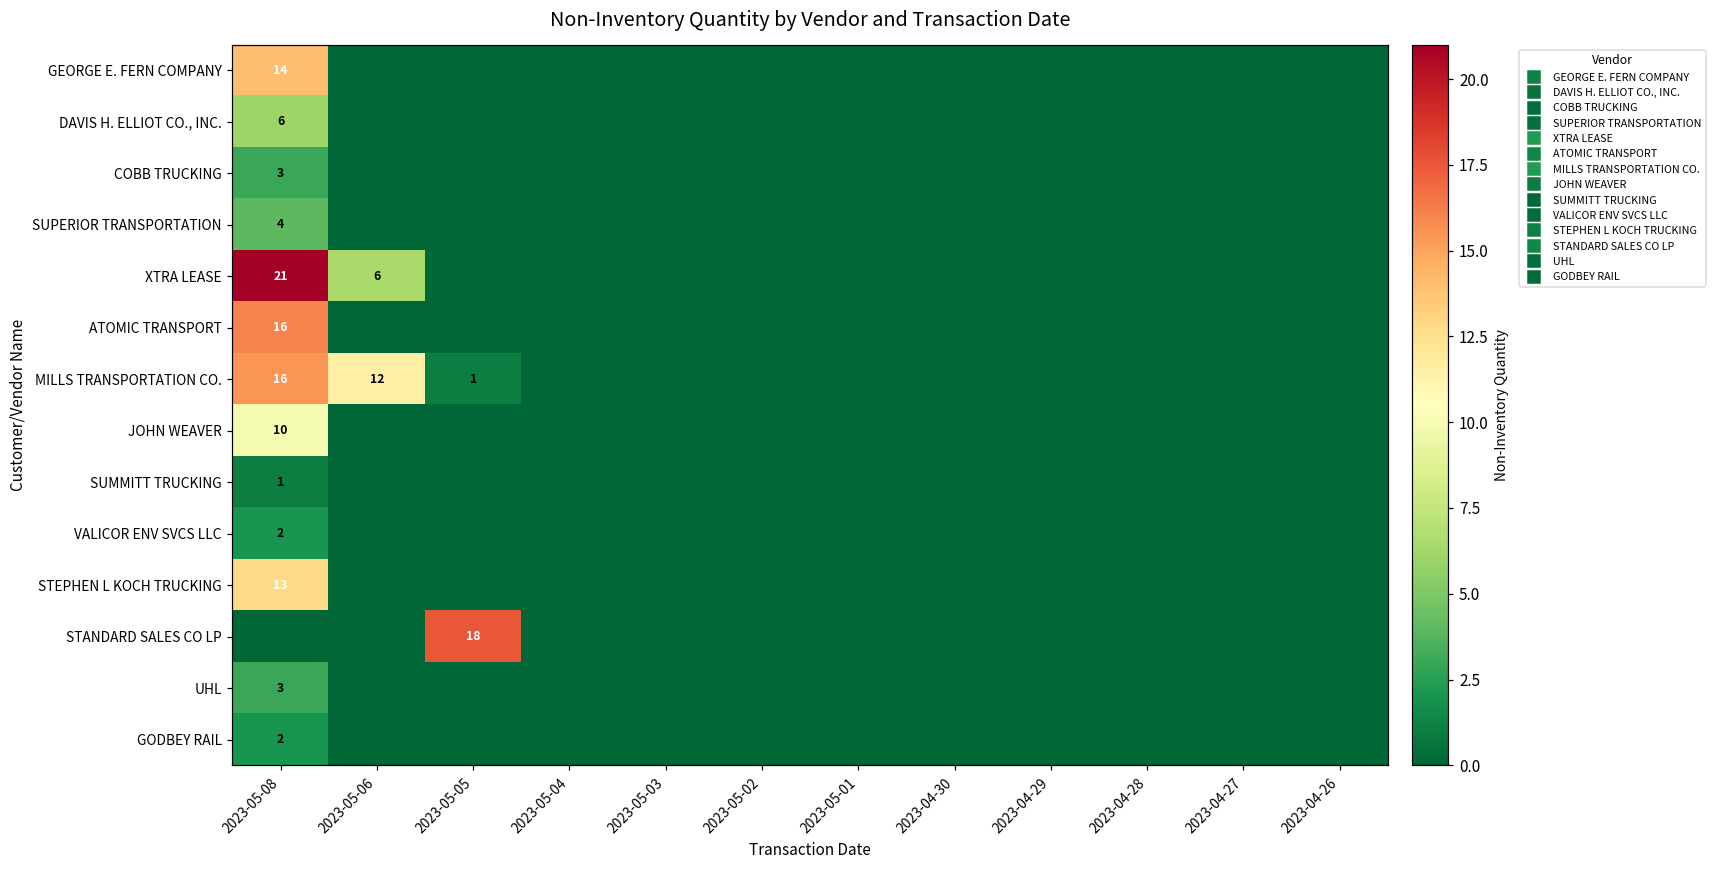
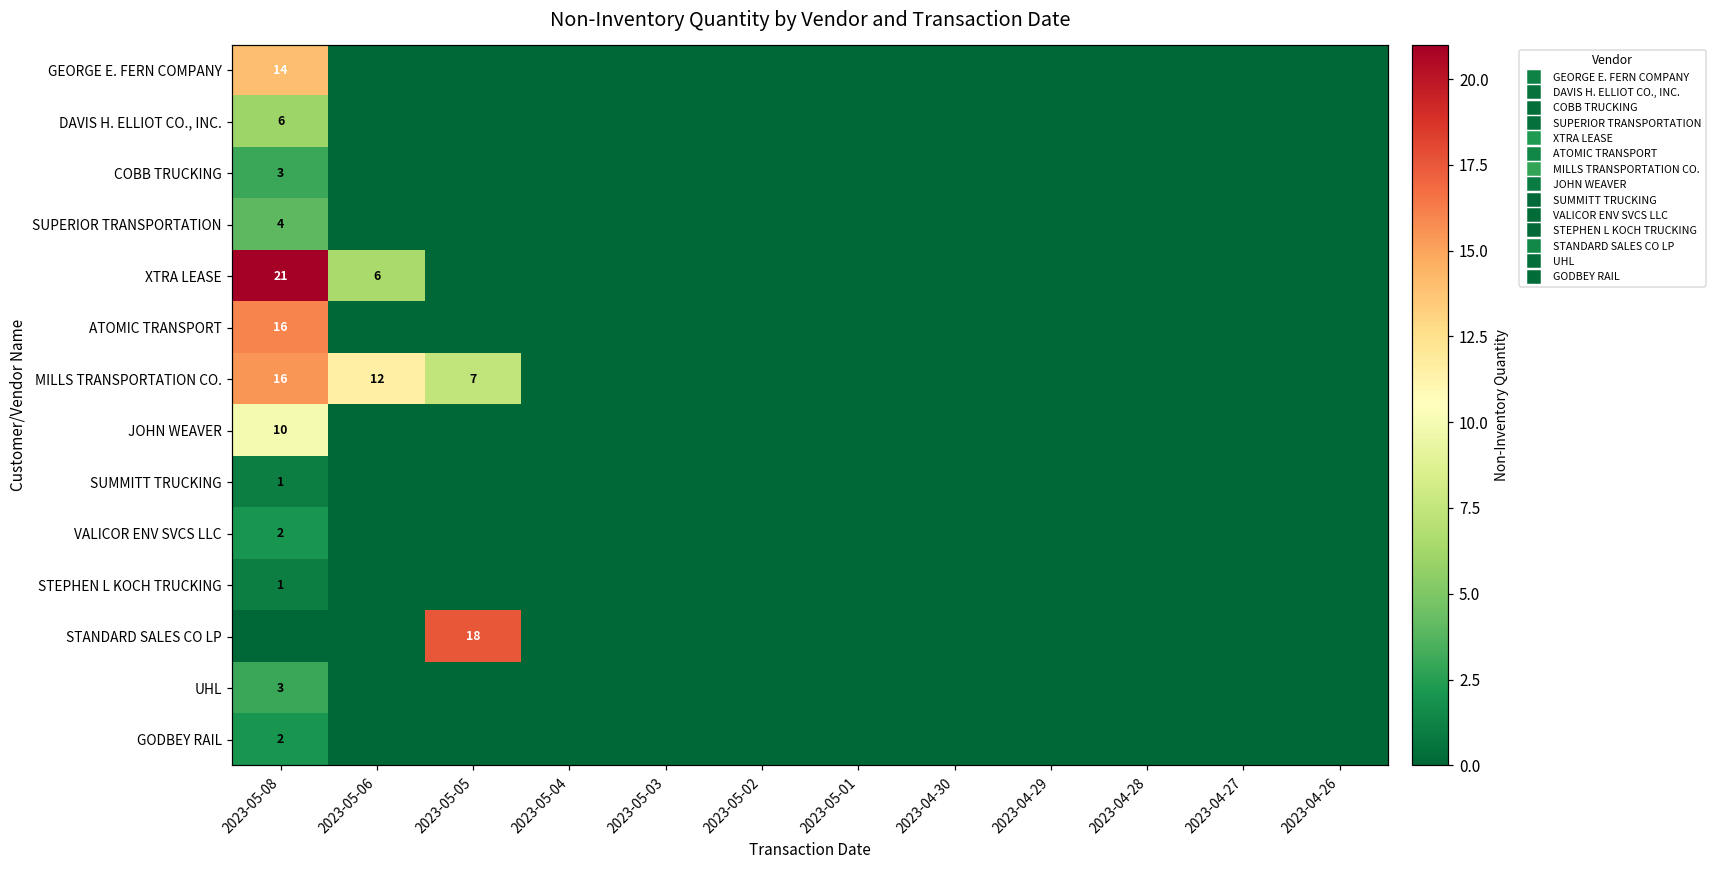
  {
    "GEORGE E. FERN COMPANY": {
      "2023-05-08": 14
    },
    "DAVIS H. ELLIOT CO., INC.": {
      "2023-05-08": 6
    },
    "COBB TRUCKING": {
      "2023-05-08": 3
    },
    "SUPERIOR TRANSPORTATION": {
      "2023-05-08": 4
    },
    "XTRA LEASE": {
      "2023-05-08": 21,
      "2023-05-06": 6
    },
    "ATOMIC TRANSPORT": {
      "2023-05-08": 16
    },
    "MILLS TRANSPORTATION CO.": {
      "2023-05-08": 16,
      "2023-05-06": 12,
-     "2023-05-05": 1
+     "2023-05-05": 7
    },
    "JOHN WEAVER": {
      "2023-05-08": 10
    },
    "SUMMITT TRUCKING": {
      "2023-05-08": 1
    },
    "VALICOR ENV SVCS LLC": {
      "2023-05-08": 2
    },
    "STEPHEN L KOCH TRUCKING": {
-     "2023-05-08": 13
+     "2023-05-08": 1
    },
    "STANDARD SALES CO LP": {
      "2023-05-05": 18
    },
    "UHL": {
      "2023-05-08": 3
    },
    "GODBEY RAIL": {
      "2023-05-08": 2
    }
  }
